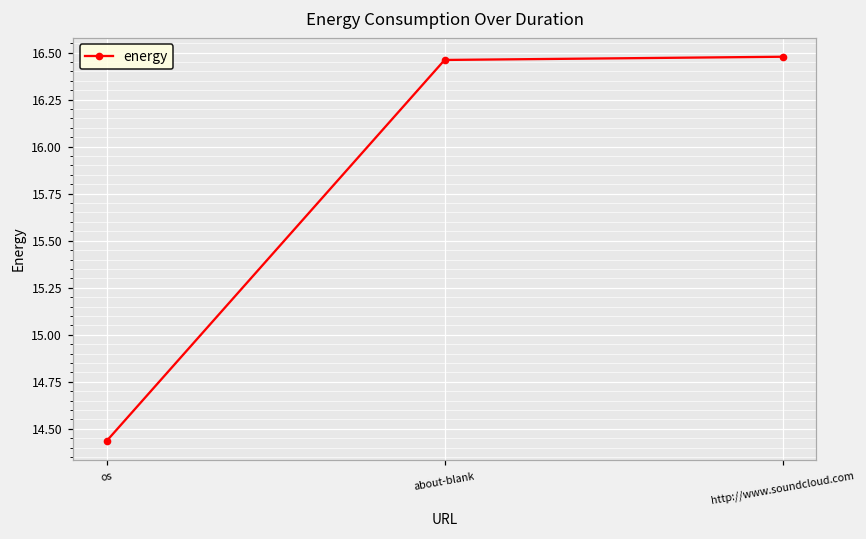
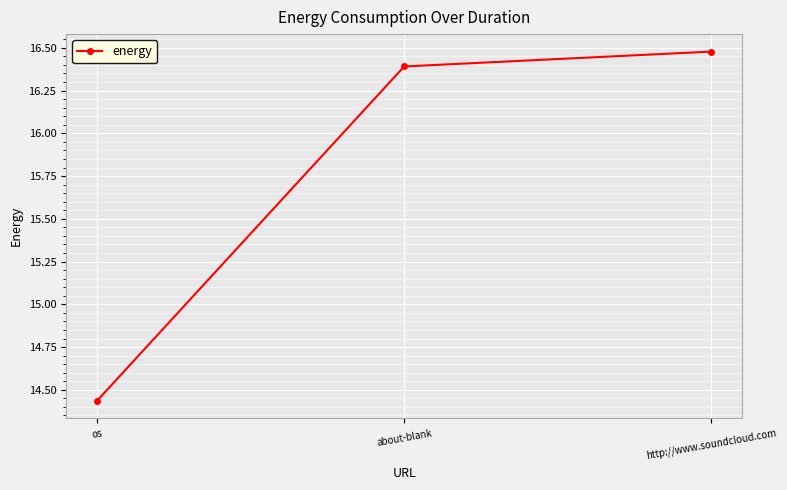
  {
    "os": 14.43,
-   "about-blank": 16.46,
+   "about-blank": 16.39,
    "http://www.soundcloud.com": 16.48
  }
